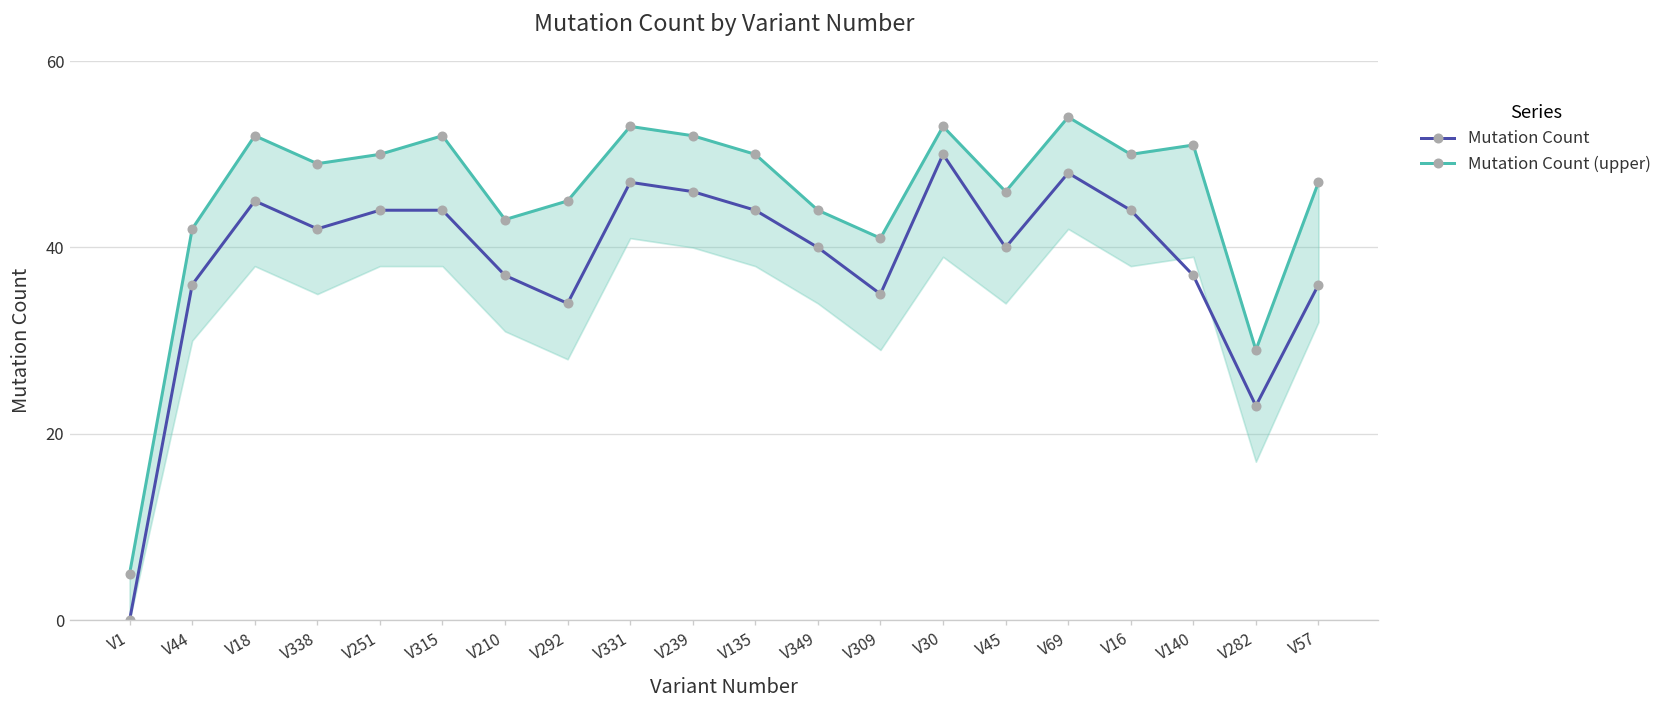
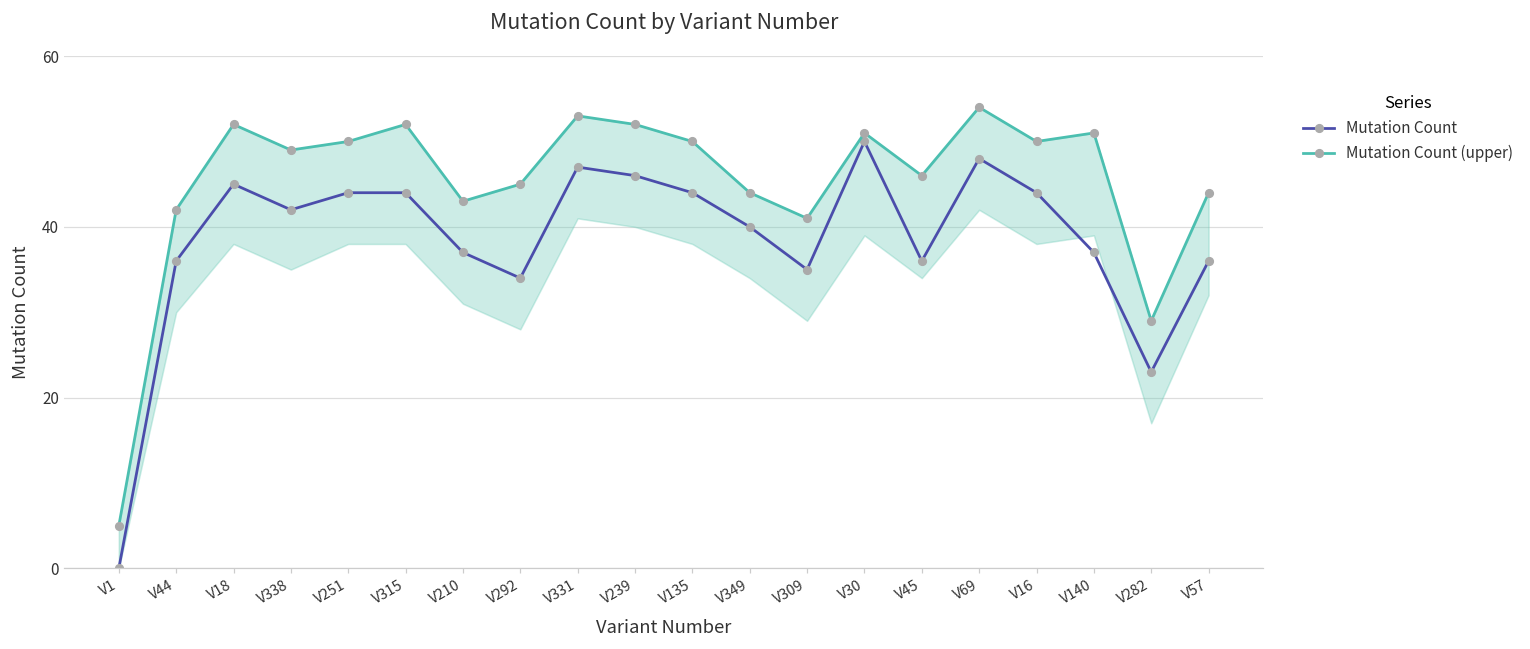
  {
    "Mutation Count": {
      "V1": 0,
      "V44": 36,
      "V18": 45,
      "V338": 42,
      "V251": 44,
      "V315": 44,
      "V210": 37,
      "V292": 34,
      "V331": 47,
      "V239": 46,
      "V135": 44,
      "V349": 40,
      "V309": 35,
      "V30": 50,
-     "V45": 40,
+     "V45": 36,
      "V69": 48,
      "V16": 44,
      "V140": 37,
      "V282": 23,
      "V57": 36
    },
    "Mutation Count (upper)": {
      "V1": 5,
      "V44": 42,
      "V18": 52,
      "V338": 49,
      "V251": 50,
      "V315": 52,
      "V210": 43,
      "V292": 45,
      "V331": 53,
      "V239": 52,
      "V135": 50,
      "V349": 44,
      "V309": 41,
-     "V30": 53,
+     "V30": 51,
      "V45": 46,
      "V69": 54,
      "V16": 50,
      "V140": 51,
      "V282": 29,
-     "V57": 47
+     "V57": 44
    }
  }
